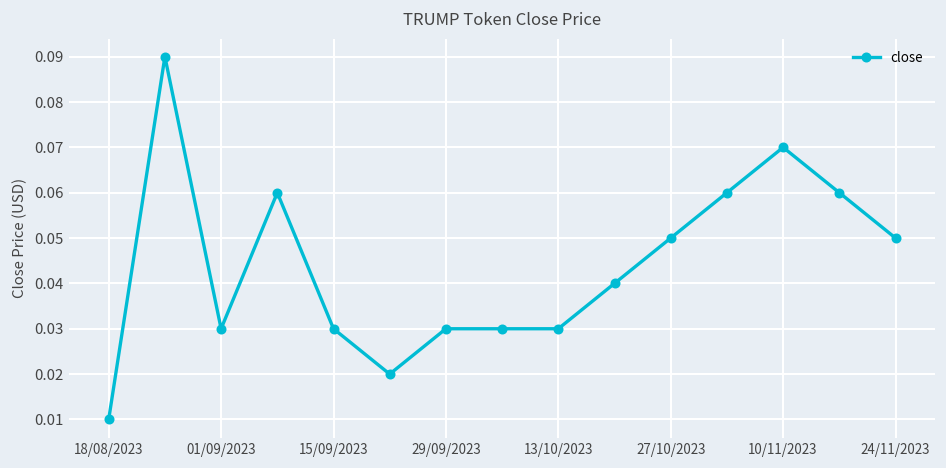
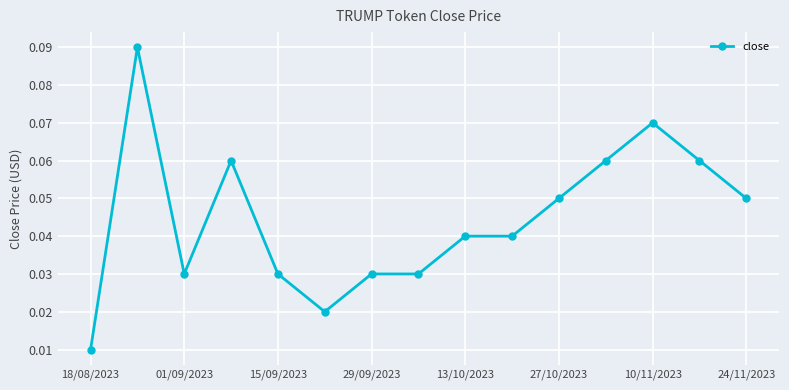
  {
    "18/08/2023": 0.01,
    "01/09/2023": 0.03,
    "15/09/2023": 0.03,
    "29/09/2023": 0.03,
-   "13/10/2023": 0.03,
+   "13/10/2023": 0.04,
    "27/10/2023": 0.05,
    "10/11/2023": 0.07,
    "24/11/2023": 0.05
  }
